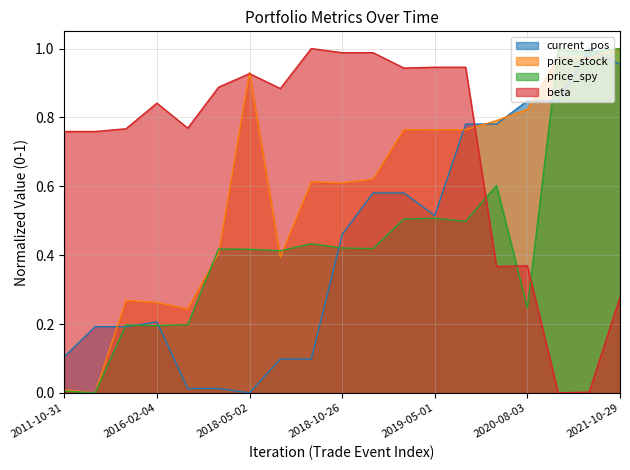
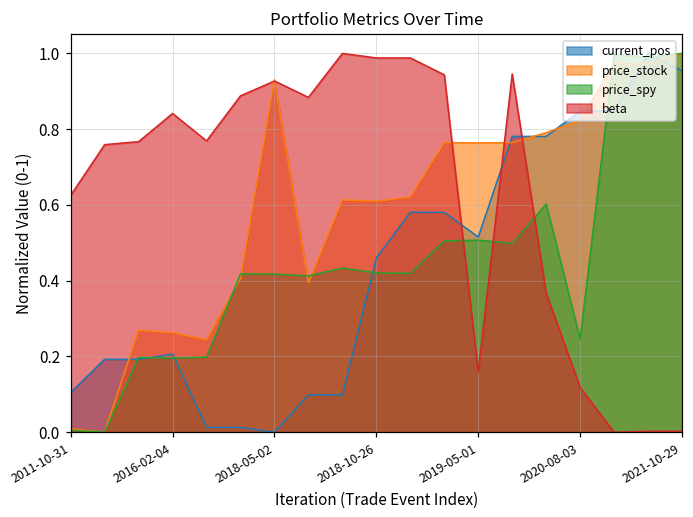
  {
    "current_pos": {
      "2011-10-31": 0.11,
      "2016-02-04": 0.21,
      "2018-05-02": 0.00,
      "2018-10-26": 0.46,
      "2019-05-01": 0.52,
      "2021-10-29": 0.95
    },
    "price_stock": {
      "2016-02-04": 0.26,
      "2018-10-26": 0.61,
      "2019-05-01": 0.76,
      "2020-08-03": 0.82
    },
    "price_spy": {
      "2016-02-04": 0.20,
      "2018-05-02": 0.42,
      "2018-10-26": 0.42,
      "2019-05-01": 0.51,
      "2020-08-03": 0.25
    },
    "beta": {
-     "2011-10-31": 0.76,
+     "2011-10-31": 0.63,
      "2016-02-04": 0.84,
      "2018-10-26": 0.99,
-     "2019-05-01": 0.95,
-     "2020-08-03": 0.37,
-     "2021-10-29": 0.28
+     "2019-05-01": 0.16,
+     "2020-08-03": 0.12,
+     "2021-10-29": 0.00
    }
  }
